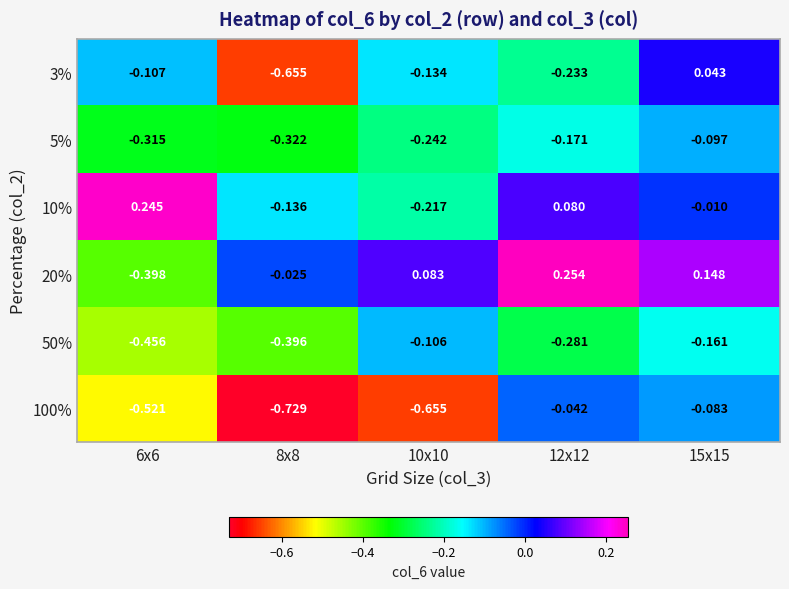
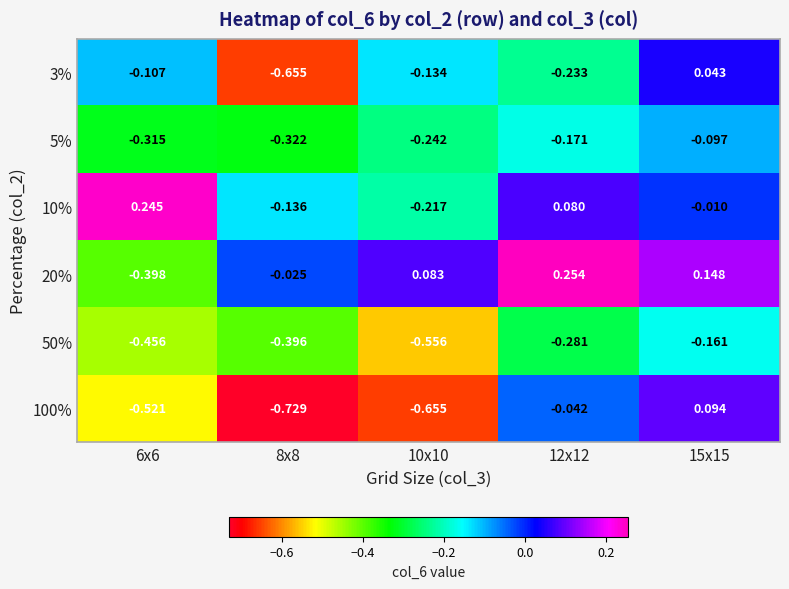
  {
    "3%": {
      "6x6": -0.107,
      "8x8": -0.655,
      "10x10": -0.134,
      "12x12": -0.233,
      "15x15": 0.043
    },
    "5%": {
      "6x6": -0.315,
      "8x8": -0.322,
      "10x10": -0.242,
      "12x12": -0.171,
      "15x15": -0.097
    },
    "10%": {
      "6x6": 0.245,
      "8x8": -0.136,
      "10x10": -0.217,
      "12x12": 0.080,
      "15x15": -0.010
    },
    "20%": {
      "6x6": -0.398,
      "8x8": -0.025,
      "10x10": 0.083,
      "12x12": 0.254,
      "15x15": 0.148
    },
    "50%": {
      "6x6": -0.456,
      "8x8": -0.396,
-     "10x10": -0.106,
+     "10x10": -0.556,
      "12x12": -0.281,
      "15x15": -0.161
    },
    "100%": {
      "6x6": -0.521,
      "8x8": -0.729,
      "10x10": -0.655,
      "12x12": -0.042,
-     "15x15": -0.083
+     "15x15": 0.094
    }
  }
